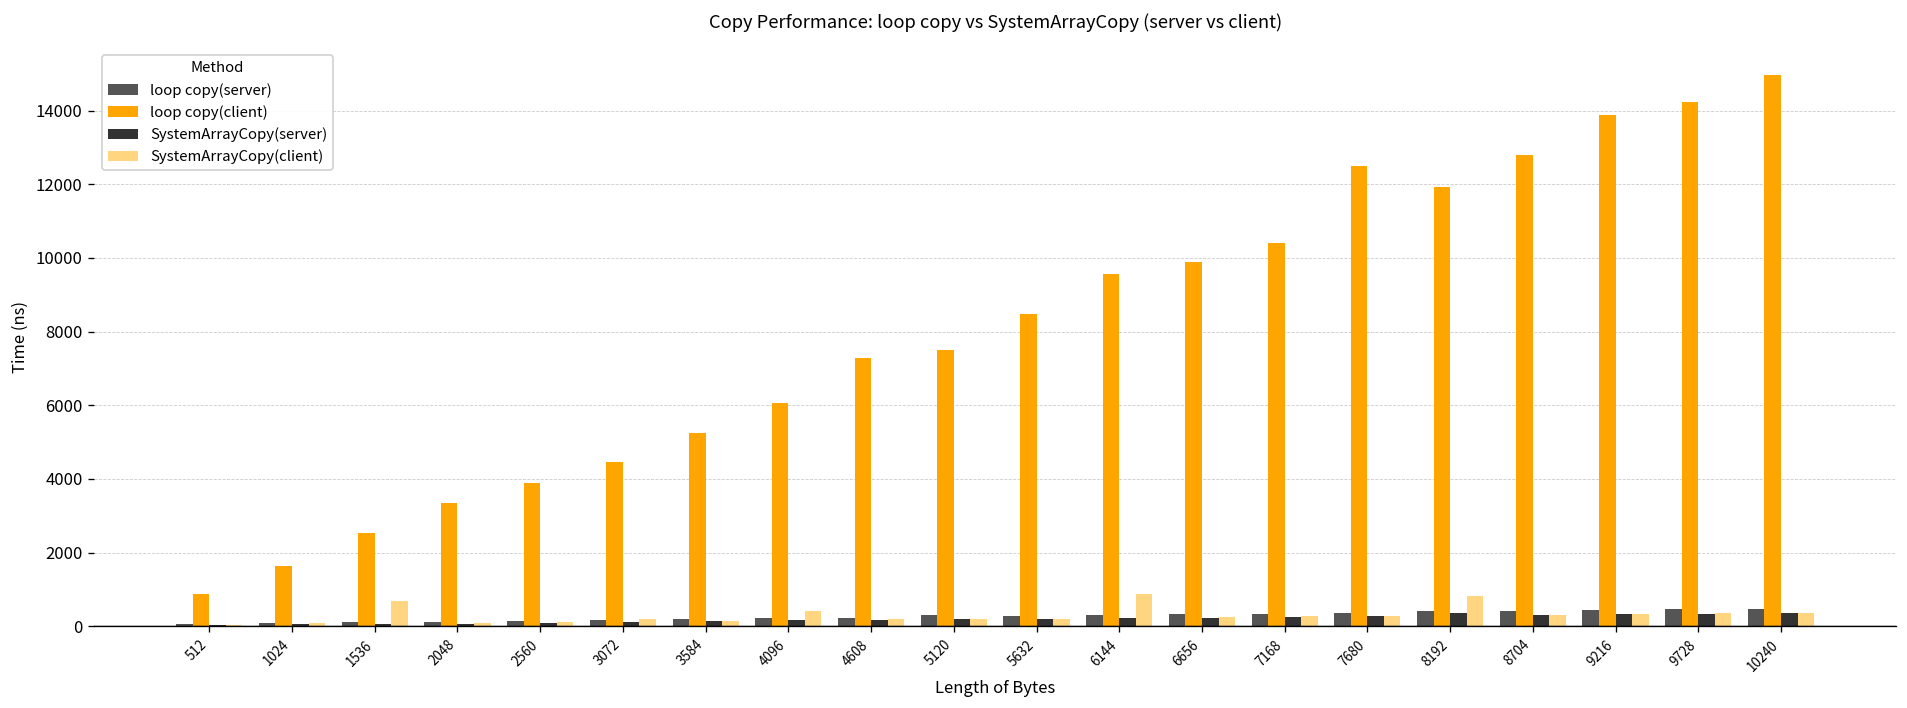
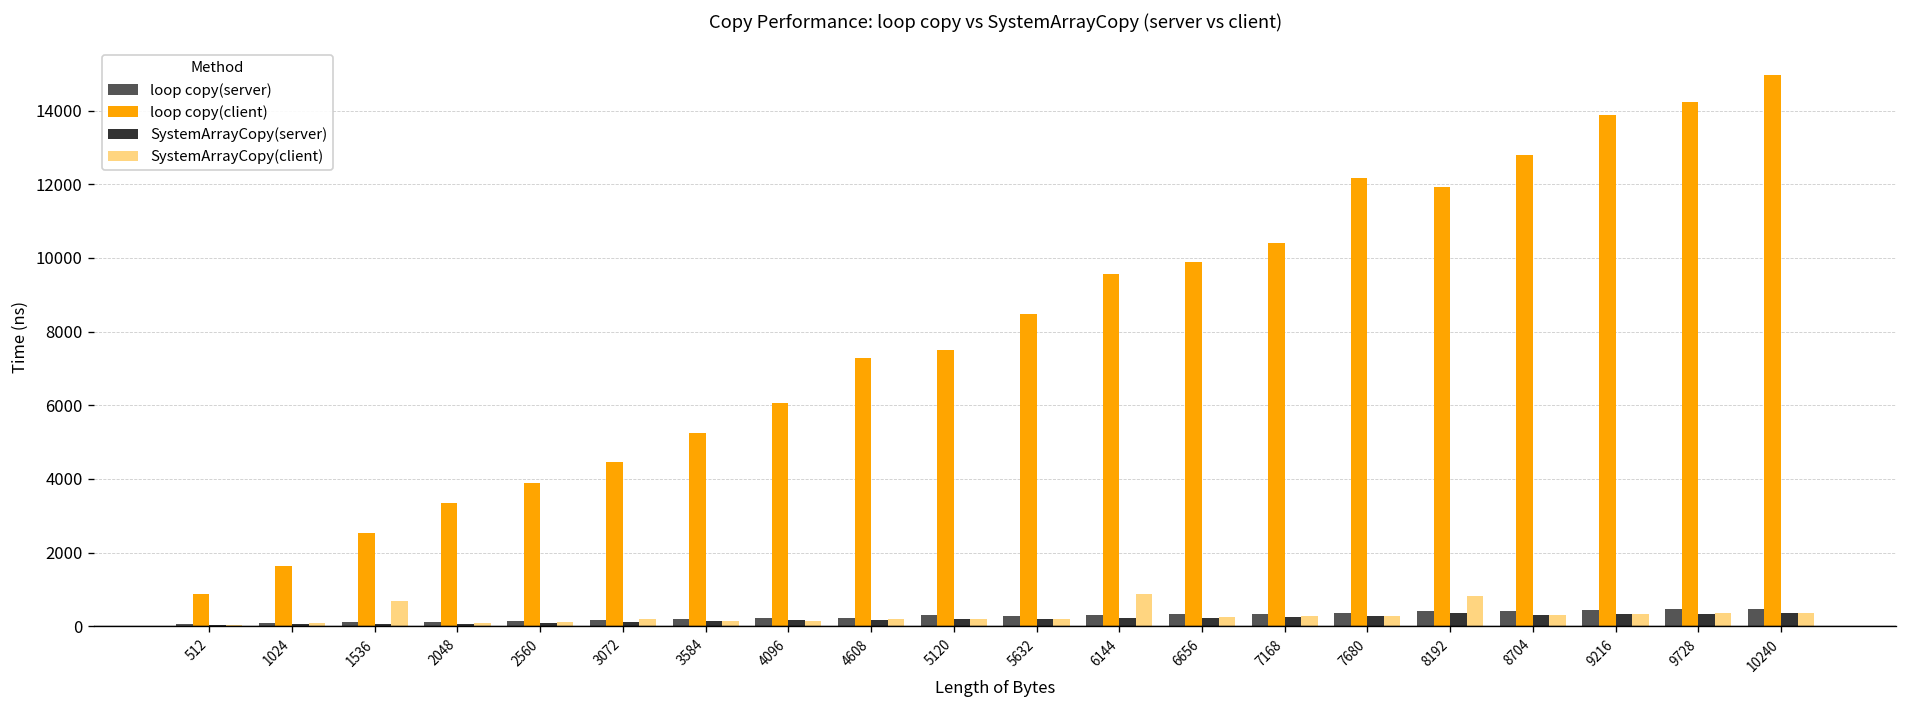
  {
    "loop copy(client)": {
      "512": 900,
      "1024": 1600,
      "1536": 2500,
      "2048": 3300,
      "2560": 3900,
      "3072": 4500,
      "3584": 5300,
      "4096": 6100,
      "4608": 7300,
      "5120": 7500,
      "5632": 8500,
      "6144": 9600,
      "6656": 9900,
      "7168": 10400,
-     "7680": 12500,
+     "7680": 12200,
      "8192": 11900,
      "8704": 12800,
      "9216": 13900,
      "9728": 14200,
      "10240": 15000
    },
    "SystemArrayCopy(client)": {
      "1024": 100,
      "1536": 700,
      "2048": 100,
      "2560": 100,
      "3072": 200,
      "3584": 200,
-     "4096": 400,
+     "4096": 100,
      "4608": 200,
      "5120": 200,
      "5632": 200,
      "6144": 900,
      "6656": 300,
      "7168": 300,
      "7680": 300,
      "8192": 800,
      "8704": 300,
      "9216": 300,
      "9728": 400,
      "10240": 400
    }
  }
